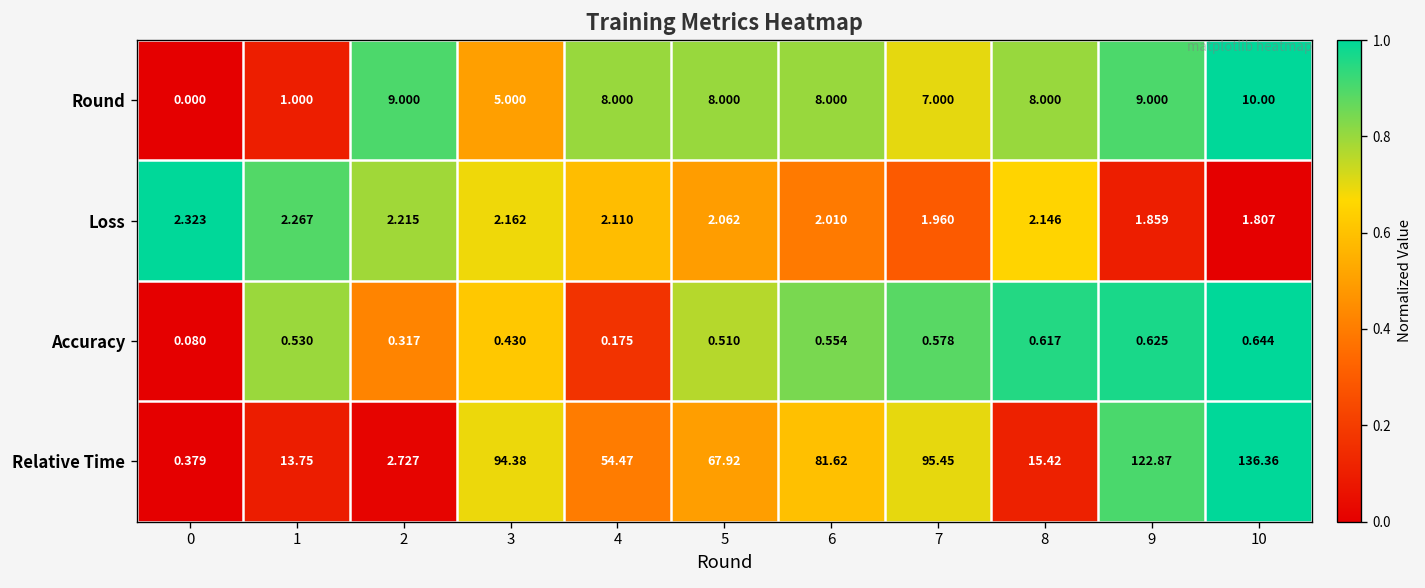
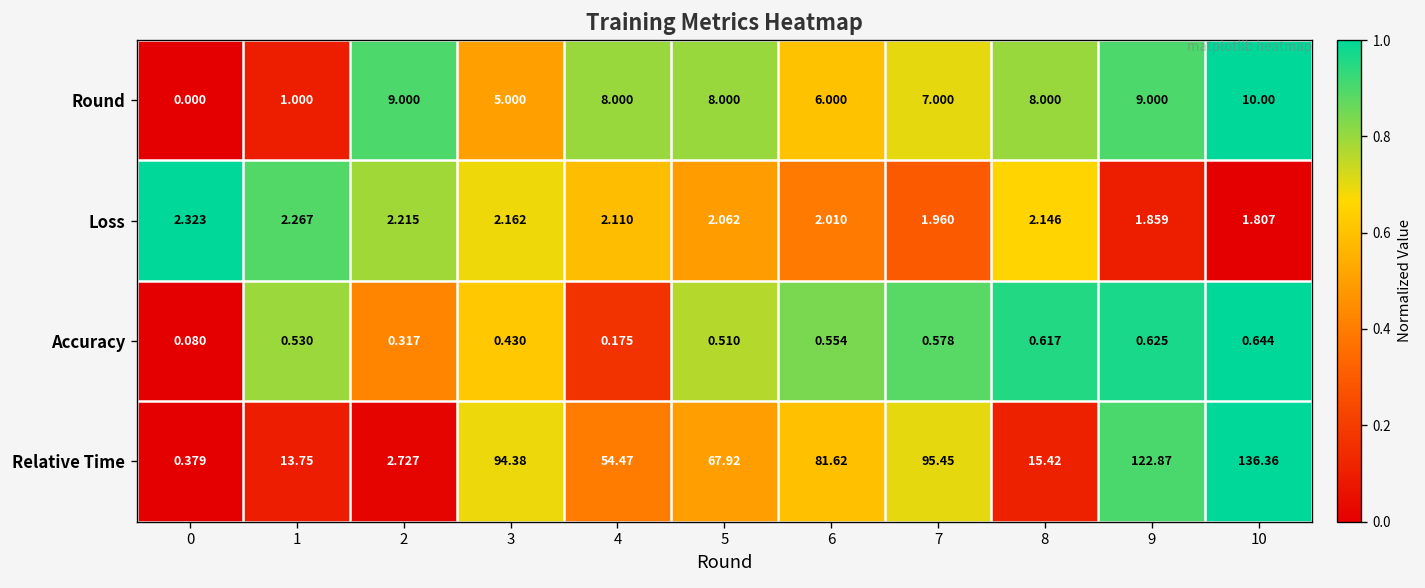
  {
    "Round": {
      "0": 0.000,
      "1": 1.000,
      "2": 9.000,
      "3": 5.000,
      "4": 8.000,
      "5": 8.000,
-     "6": 8.000,
+     "6": 6.000,
      "7": 7.000,
      "8": 8.000,
      "9": 9.000
    },
    "Loss": {
      "0": 2.323,
      "1": 2.267,
      "2": 2.215,
      "3": 2.162,
      "4": 2.110,
      "5": 2.062,
      "6": 2.010,
      "7": 1.960,
      "8": 2.146,
      "9": 1.859,
      "10": 1.807
    },
    "Accuracy": {
      "0": 0.080,
      "1": 0.530,
      "2": 0.317,
      "3": 0.430,
      "4": 0.175,
      "5": 0.510,
      "6": 0.554,
      "7": 0.578,
      "8": 0.617,
      "9": 0.625,
      "10": 0.644
    },
    "Relative Time": {
      "0": 0.379,
      "1": 13.75,
      "2": 2.727,
      "3": 94.38,
      "4": 54.47,
      "5": 67.92,
      "6": 81.62,
      "7": 95.45,
      "8": 15.42,
      "9": 122.87,
      "10": 136.36
    }
  }
